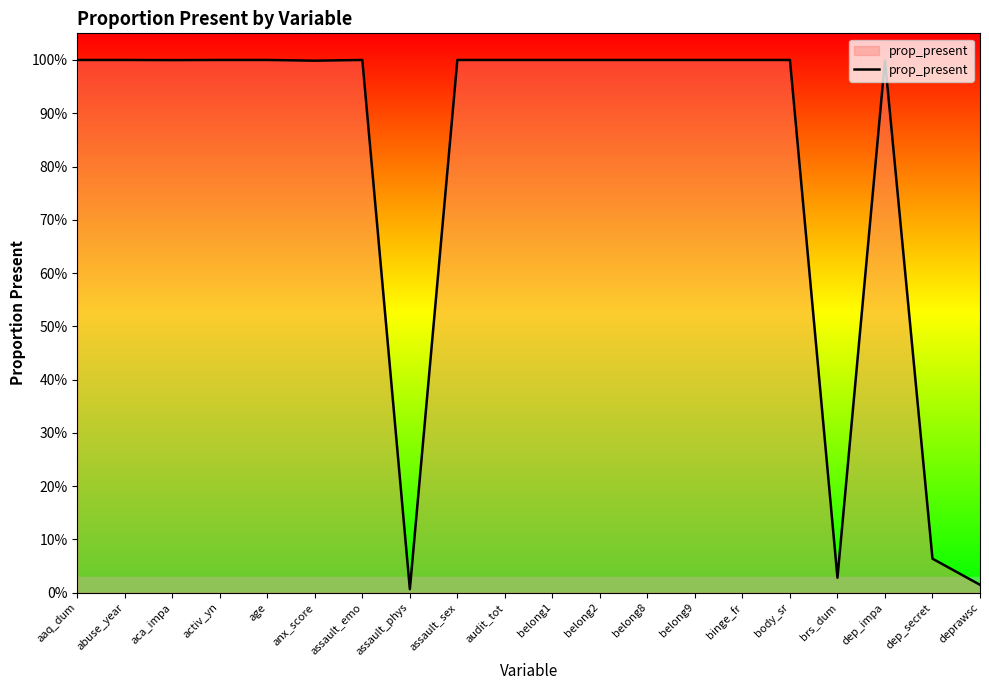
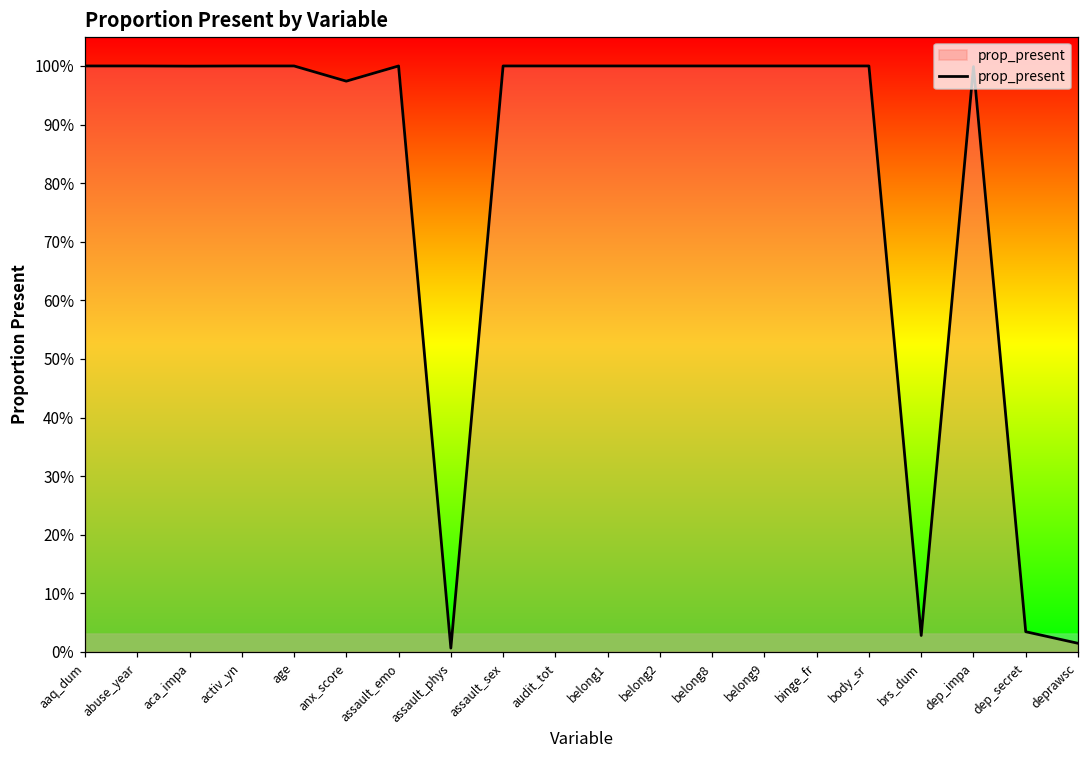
  {
    "aaq_dum": "100%",
    "abuse_year": "100%",
    "aca_impa": "100%",
    "activ_yn": "100%",
    "age": "100%",
-   "anx_score": "100%",
+   "anx_score": "97%",
    "assault_emo": "100%",
    "assault_sex": "100%",
    "audit_tot": "100%",
    "belong1": "100%",
    "belong2": "100%",
    "belong8": "100%",
    "belong9": "100%",
    "binge_fr": "100%",
    "body_sr": "100%",
-   "dep_secret": "6%"
+   "dep_secret": "3%"
  }
